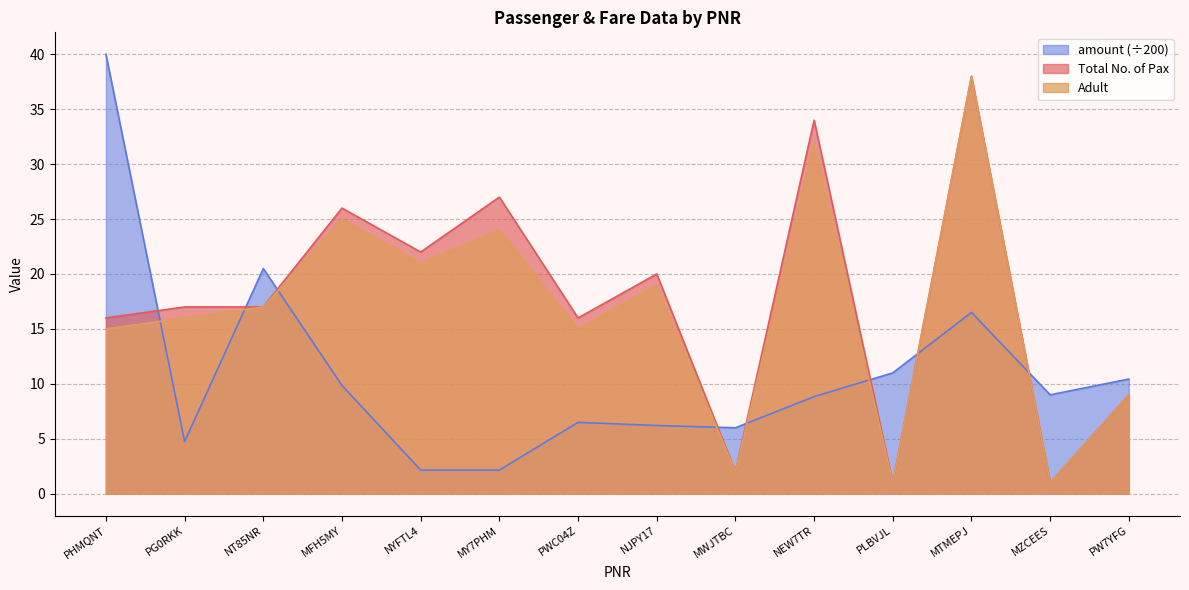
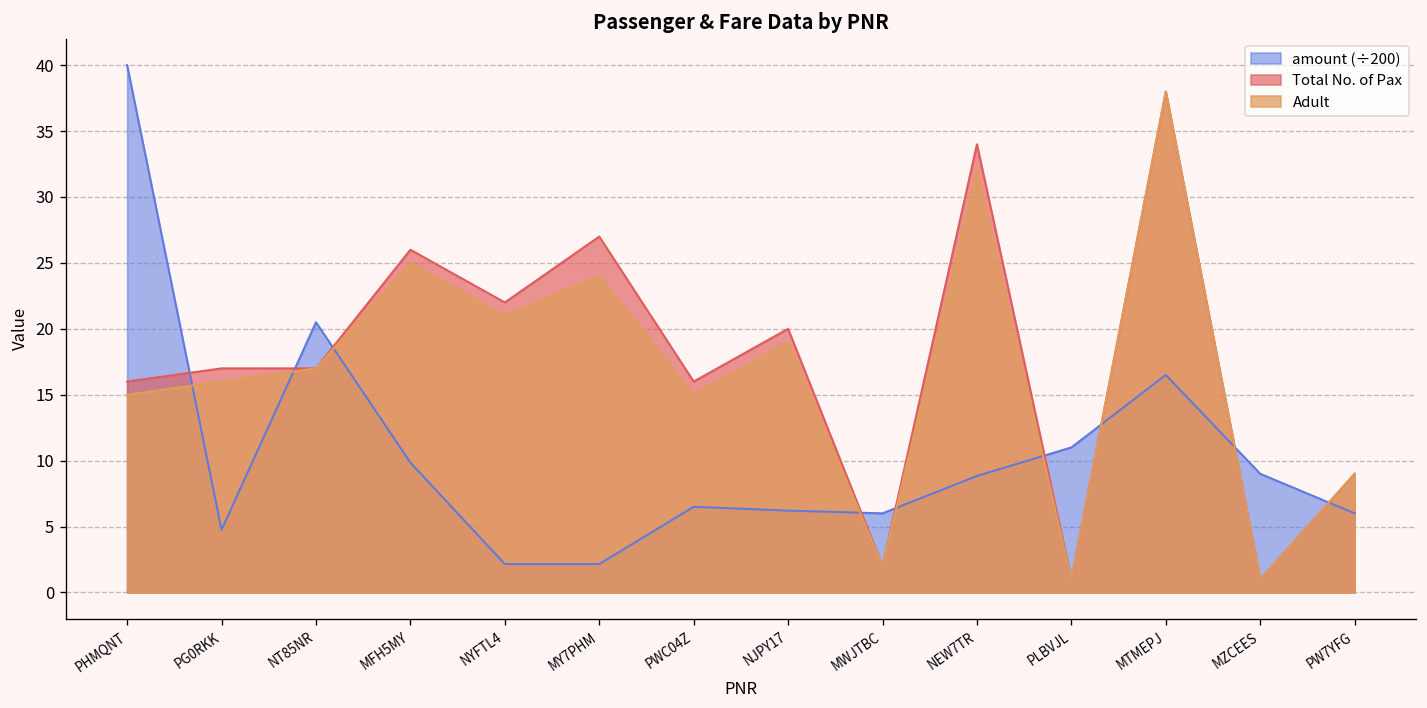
  {
    "amount (÷200)": {
      "PHMQNT": 40.0,
      "PG0RKK": 4.8,
      "NT85NR": 20.5,
      "MFH5MY": 9.9,
      "NYFTL4": 2.2,
      "MY7PHM": 2.2,
      "PWC04Z": 6.5,
      "NJPY17": 6.2,
      "MWJTBC": 6.0,
      "NEW7TR": 8.8,
      "PLBVJL": 11.0,
      "MTMEPJ": 16.5,
      "MZCEES": 9.0,
-     "PW7YFG": 10.4
+     "PW7YFG": 6.0
    }
  }
